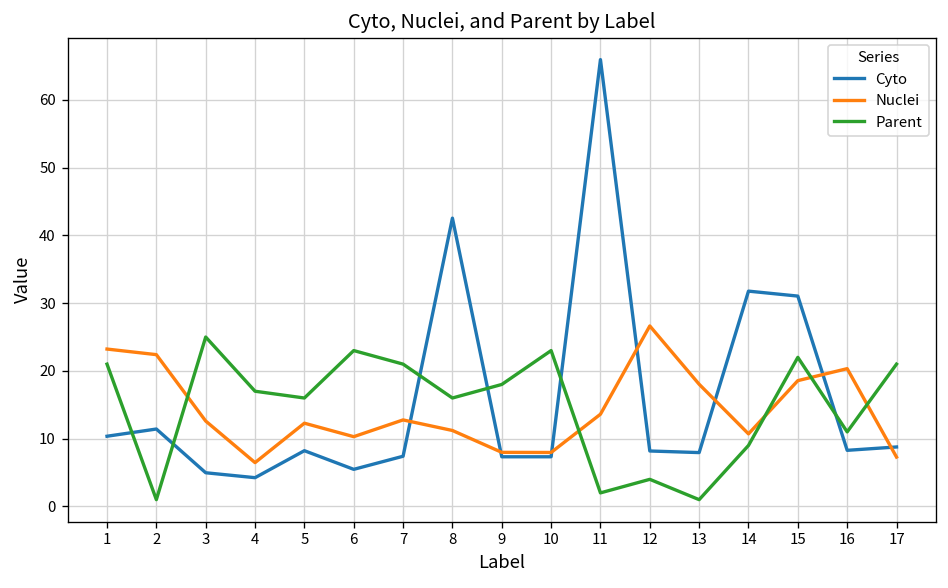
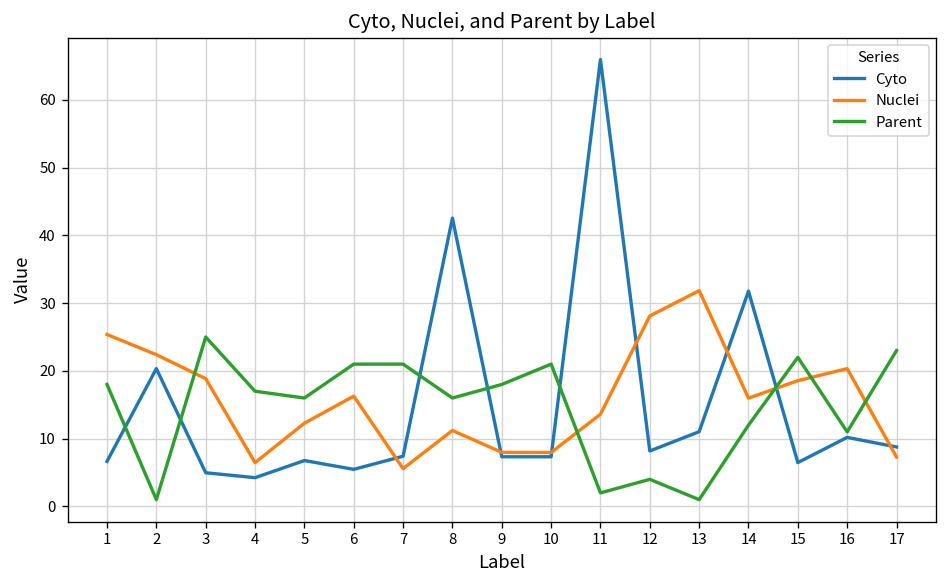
  {
    "Cyto": {
-     "1": 10,
-     "2": 11,
+     "1": 7,
+     "2": 20,
      "3": 5,
      "4": 4,
-     "5": 8,
+     "5": 7,
      "6": 5,
      "7": 7,
      "8": 43,
      "9": 7,
      "10": 7,
      "11": 66,
      "12": 8,
-     "13": 8,
+     "13": 11,
      "14": 32,
-     "15": 31,
-     "16": 8,
+     "15": 6,
+     "16": 10,
      "17": 9
    },
    "Nuclei": {
-     "1": 23,
+     "1": 25,
      "2": 22,
-     "3": 13,
+     "3": 19,
      "4": 6,
      "5": 12,
-     "6": 10,
-     "7": 13,
+     "6": 16,
+     "7": 6,
      "8": 11,
      "9": 8,
      "10": 8,
      "11": 14,
-     "12": 27,
-     "13": 18,
-     "14": 11,
+     "12": 28,
+     "13": 32,
+     "14": 16,
      "15": 19,
      "16": 20,
      "17": 7
    },
    "Parent": {
-     "1": 21,
+     "1": 18,
      "2": 1,
      "3": 25,
      "4": 17,
      "5": 16,
-     "6": 23,
+     "6": 21,
      "7": 21,
      "8": 16,
      "9": 18,
-     "10": 23,
+     "10": 21,
      "11": 2,
      "12": 4,
      "13": 1,
-     "14": 9,
+     "14": 12,
      "15": 22,
      "16": 11,
-     "17": 21
+     "17": 23
    }
  }
